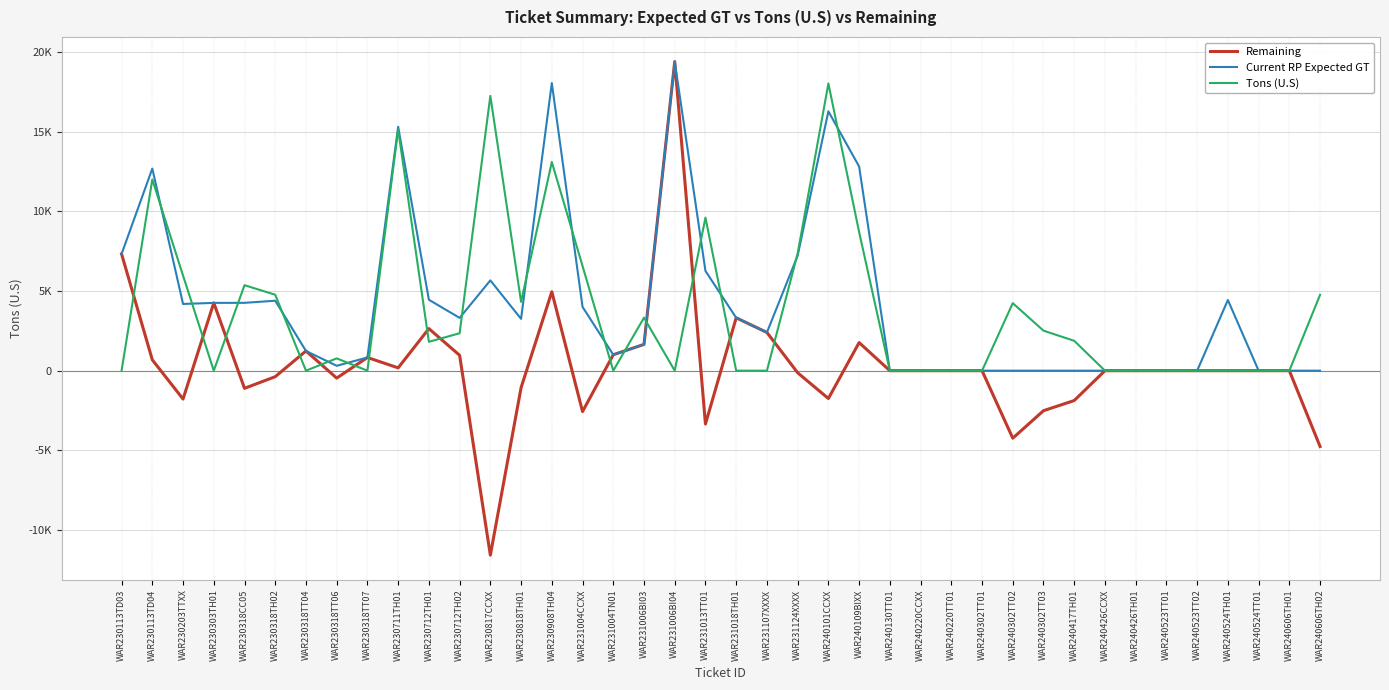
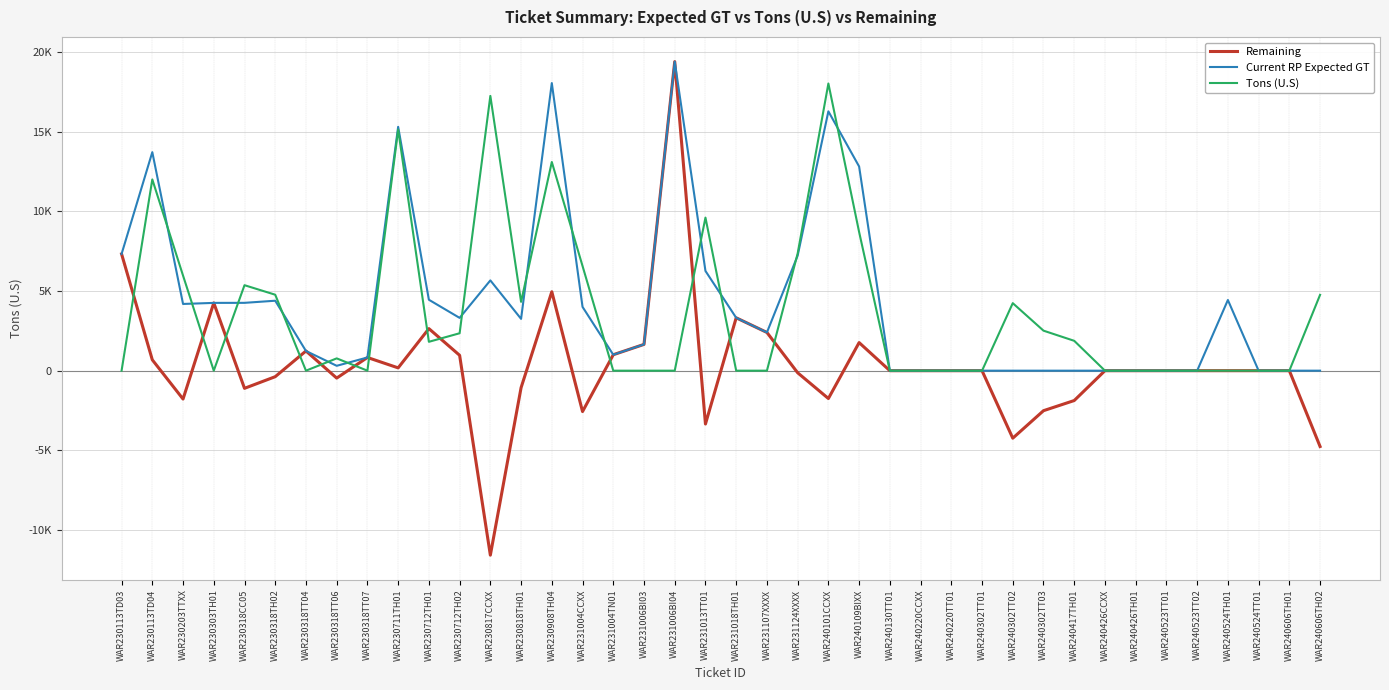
  {
    "Remaining": {
      "WAR230113TD04": 700,
      "WAR230203TTXX": -1800,
      "WAR230318CC05": -1100,
      "WAR230318TH02": -400,
      "WAR230318TT06": -500,
      "WAR230711TH01": 200,
      "WAR230712TH01": 2600,
      "WAR230712TH02": 1000,
      "WAR230817CCXX": -11600,
      "WAR230818TH01": -1100,
      "WAR230908TH04": 5000,
      "WAR231004CCXX": -2600,
      "WAR231013TT01": -3300,
      "WAR231124XXXX": -100,
      "WAR240101CCXX": -1700,
      "WAR240109BIXX": 1800,
      "WAR240302TT02": -4200,
      "WAR240302TT03": -2500,
      "WAR240417TH01": -1900,
      "WAR240606TH02": -4800
    },
    "Current RP Expected GT": {
-     "WAR230113TD04": 12700,
+     "WAR230113TD04": 13700,
      "WAR230203TTXX": 4200,
      "WAR230318CC05": 4300,
      "WAR230318TH02": 4400,
      "WAR230318TT06": 300,
      "WAR230711TH01": 15300,
      "WAR230712TH01": 4500,
      "WAR230712TH02": 3300,
      "WAR230817CCXX": 5700,
      "WAR230818TH01": 3300,
      "WAR230908TH04": 18000,
      "WAR231004CCXX": 4000,
      "WAR231013TT01": 6300,
      "WAR240101CCXX": 16300,
      "WAR240109BIXX": 12800,
      "WAR240302TT02": 0,
      "WAR240302TT03": 0,
      "WAR240417TH01": 0,
      "WAR240524TH01": 4400,
      "WAR240606TH02": 0
    },
    "Tons (U.S)": {
      "WAR230113TD03": 0,
      "WAR230113TD04": 12000,
      "WAR230203TTXX": 6000,
      "WAR230303TH01": 0,
      "WAR230318CC05": 5400,
      "WAR230318TH02": 4800,
      "WAR230318TT04": 0,
      "WAR230318TT06": 800,
      "WAR230318TT07": 0,
      "WAR230711TH01": 15100,
      "WAR230712TH01": 1800,
      "WAR230712TH02": 2300,
      "WAR230817CCXX": 17200,
      "WAR230818TH01": 4300,
      "WAR230908TH04": 13100,
      "WAR231004CCXX": 6600,
      "WAR231004TN01": 0,
-     "WAR231006BI03": 3300,
+     "WAR231006BI03": 0,
      "WAR231006BI04": 0,
      "WAR231013TT01": 9600,
      "WAR231018TH01": 0,
      "WAR231107XXXX": 0,
      "WAR240101CCXX": 18000,
      "WAR240109BIXX": 8700,
      "WAR240302TT02": 4200,
      "WAR240302TT03": 2500,
      "WAR240417TH01": 1900,
      "WAR240606TH02": 4800
    }
  }
